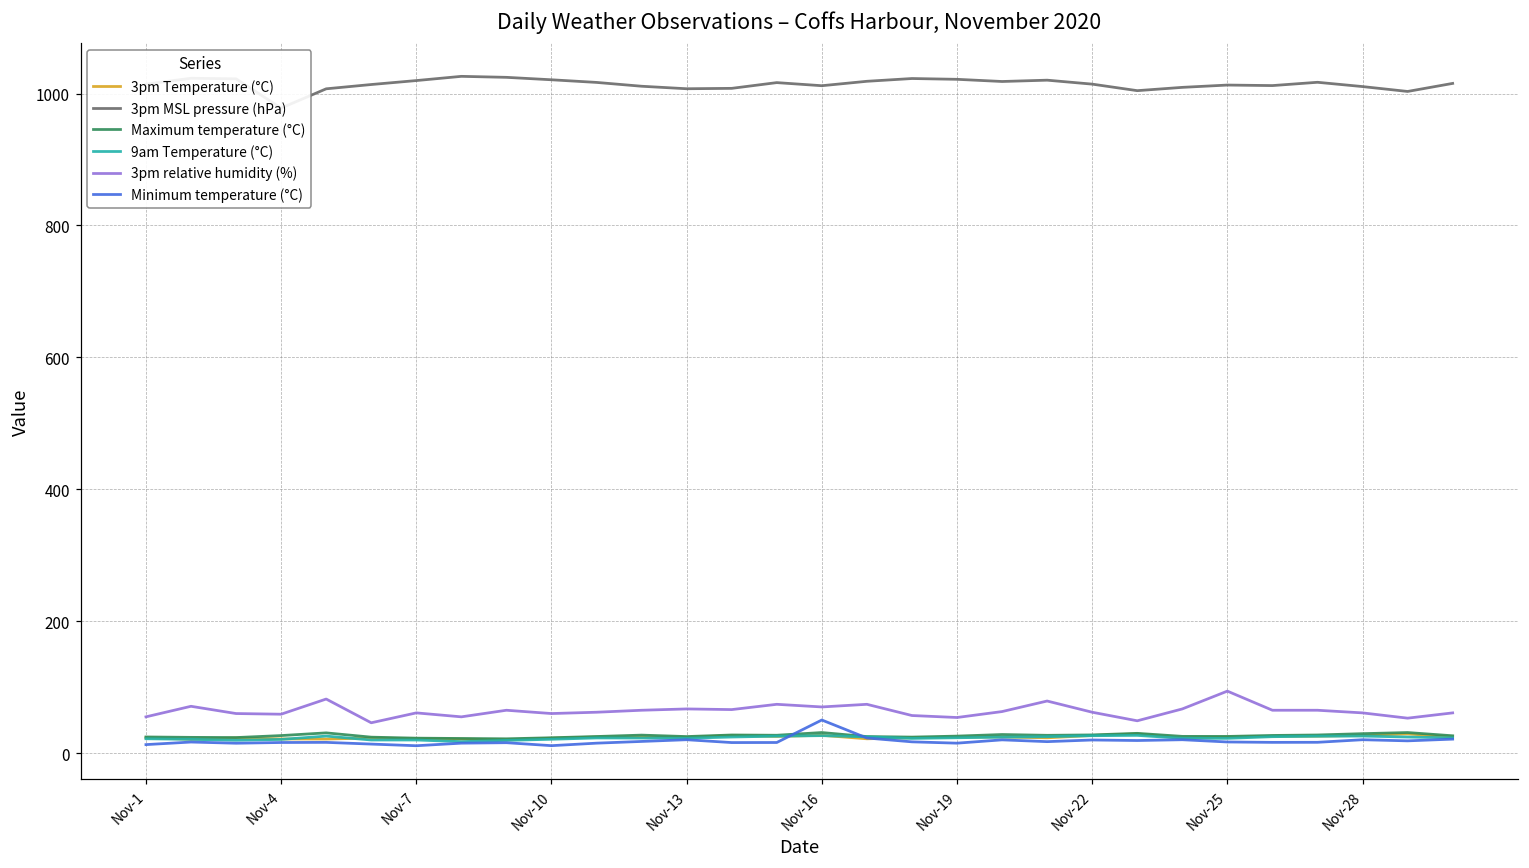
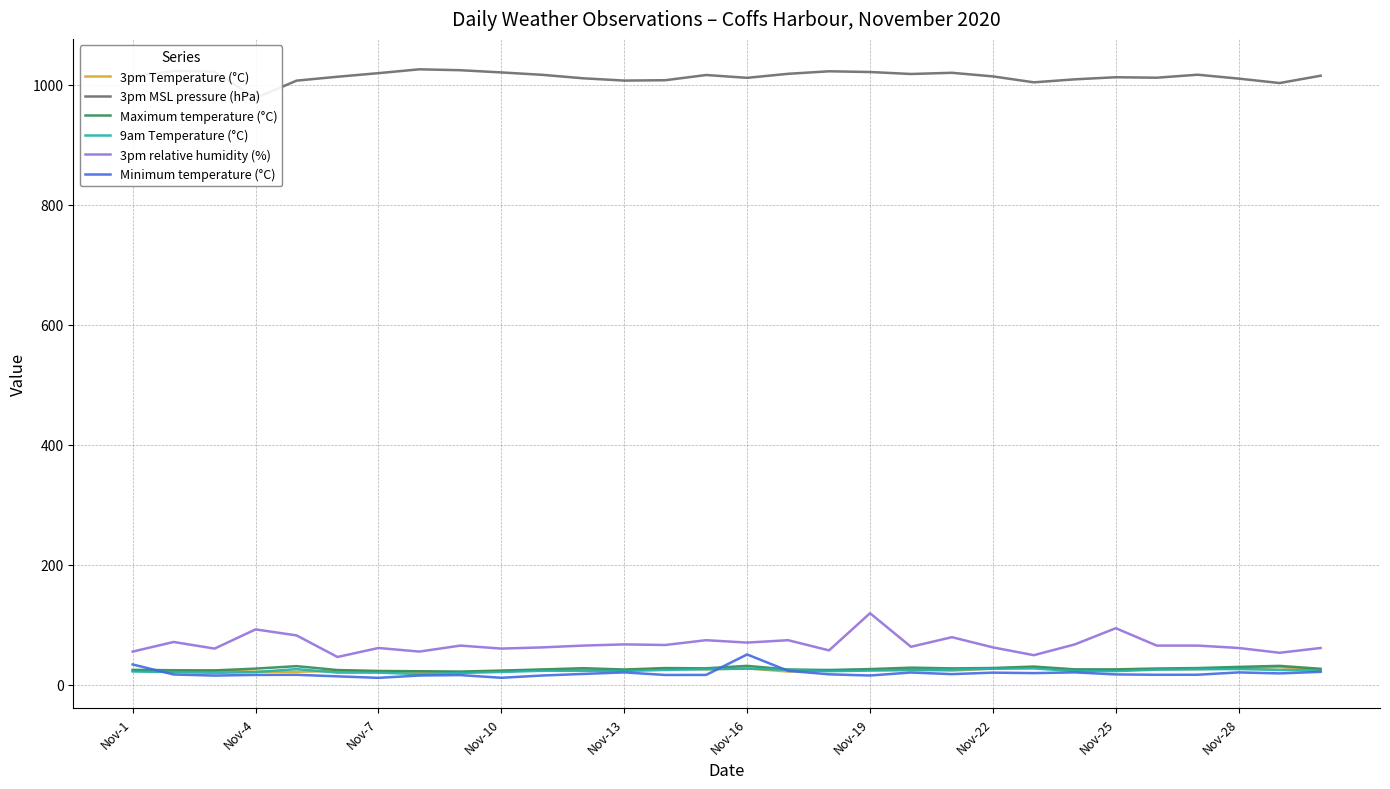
  {
    "3pm MSL pressure (hPa)": {
      "Nov-7": 1020,
      "Nov-10": 1020,
      "Nov-13": 1010,
      "Nov-16": 1010,
      "Nov-19": 1020,
      "Nov-22": 1010,
      "Nov-25": 1010,
      "Nov-28": 1010
    },
    "Maximum temperature (°C)": {
      "Nov-4": 30
    },
    "3pm relative humidity (%)": {
      "Nov-1": 60,
-     "Nov-4": 60,
+     "Nov-4": 90,
      "Nov-7": 60,
      "Nov-10": 60,
      "Nov-13": 70,
      "Nov-16": 70,
-     "Nov-19": 50,
+     "Nov-19": 120,
      "Nov-22": 60,
      "Nov-25": 90,
      "Nov-28": 60
    },
    "Minimum temperature (°C)": {
-     "Nov-1": 10,
+     "Nov-1": 30,
      "Nov-4": 20,
      "Nov-7": 10,
      "Nov-10": 10,
      "Nov-16": 50,
      "Nov-19": 20,
      "Nov-22": 20,
      "Nov-25": 20,
      "Nov-28": 20
    }
  }
